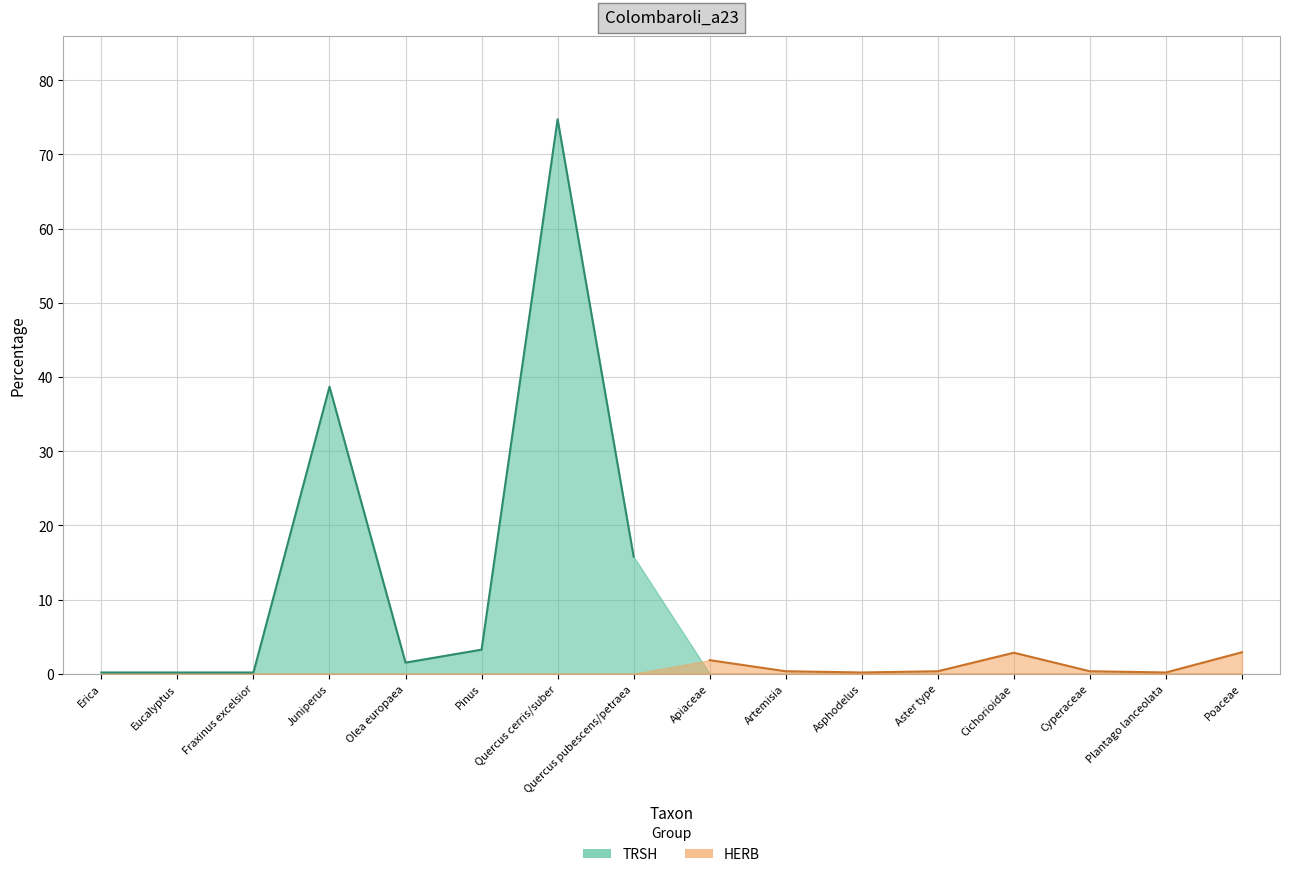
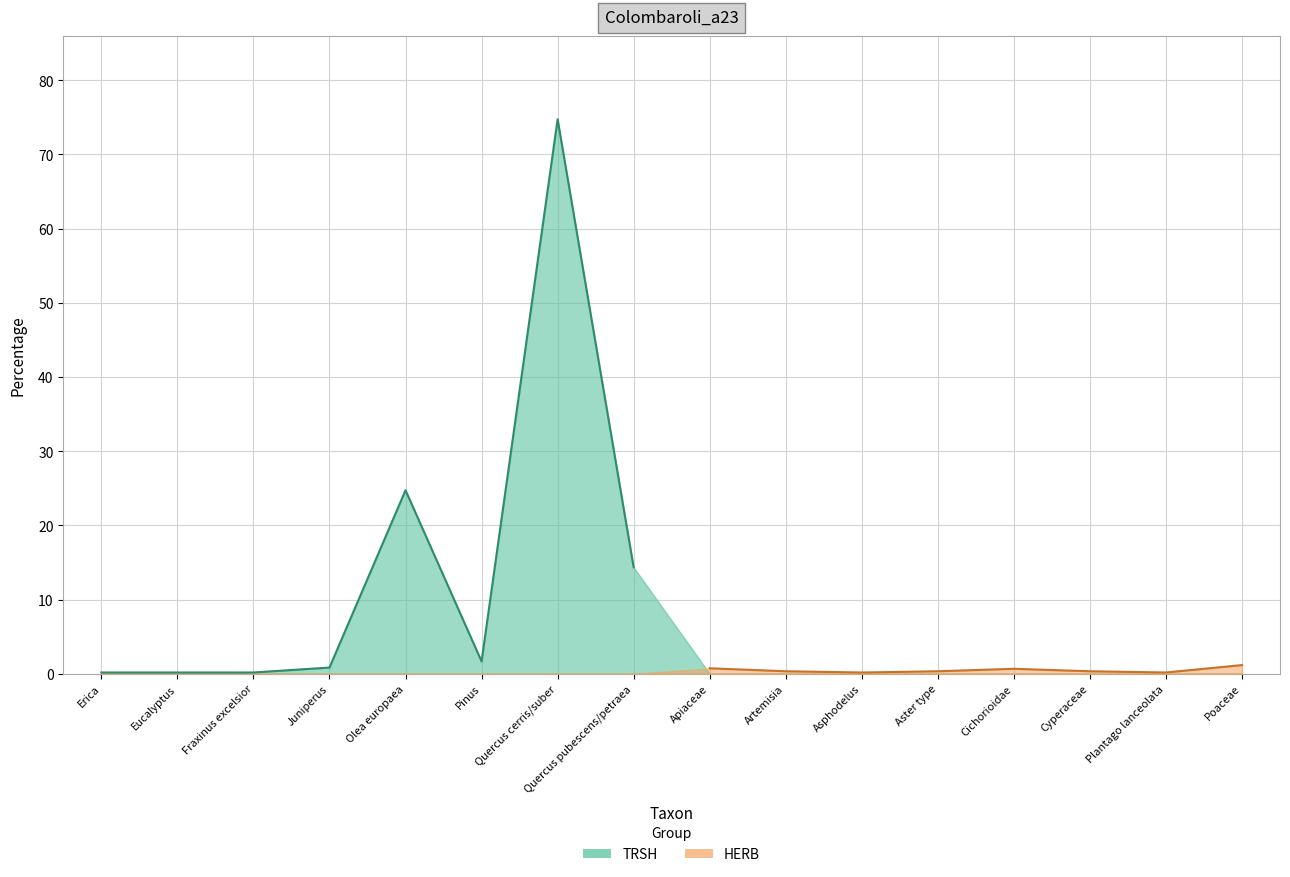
  {
    "TRSH": {
-     "Juniperus": 39,
-     "Olea europaea": 1,
-     "Pinus": 3,
-     "Quercus pubescens/petraea": 16,
+     "Juniperus": 1,
+     "Olea europaea": 25,
+     "Pinus": 2,
+     "Quercus pubescens/petraea": 14,
      "Apiaceae": 0,
      "Cichorioidae": 0,
      "Poaceae": 0
    },
    "HERB": {
      "Juniperus": 0,
      "Olea europaea": 0,
      "Pinus": 0,
      "Quercus cerris/suber": 0,
      "Quercus pubescens/petraea": 0,
-     "Apiaceae": 2,
-     "Cichorioidae": 3,
-     "Poaceae": 3
+     "Apiaceae": 1,
+     "Cichorioidae": 1,
+     "Poaceae": 1
    }
  }
